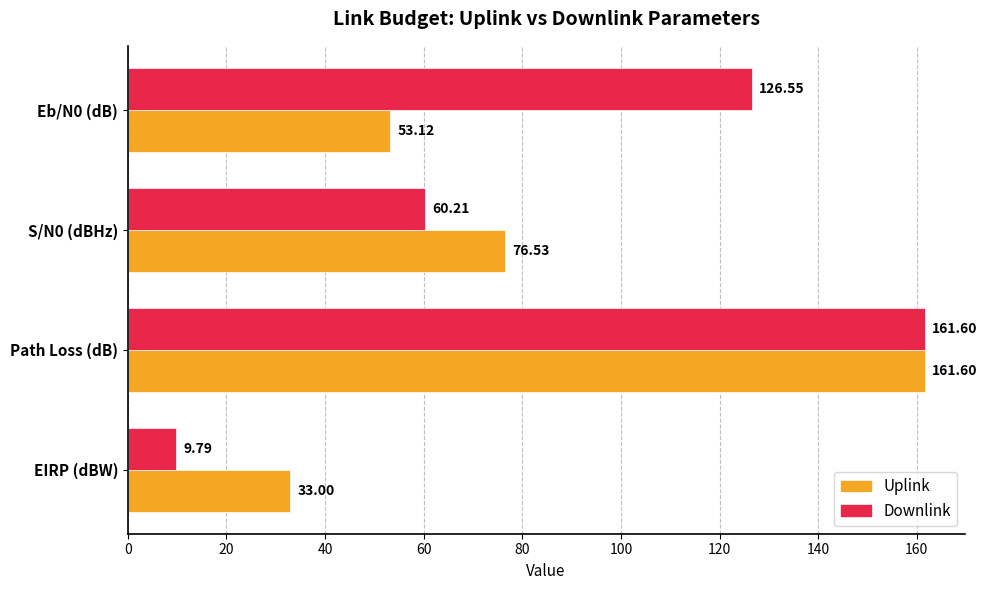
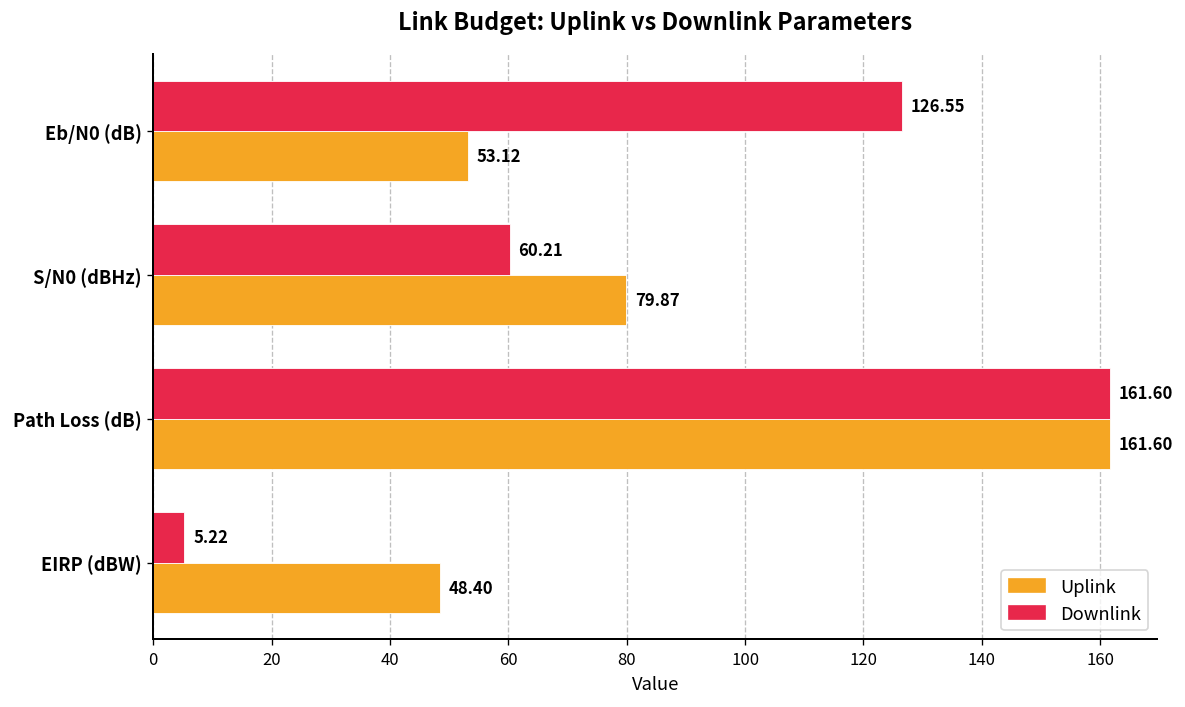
  {
    "Uplink": {
      "Eb/N0 (dB)": 53.12,
-     "S/N0 (dBHz)": 76.53,
+     "S/N0 (dBHz)": 79.87,
      "Path Loss (dB)": 161.60,
-     "EIRP (dBW)": 33.00
+     "EIRP (dBW)": 48.40
    },
    "Downlink": {
      "Eb/N0 (dB)": 126.55,
      "S/N0 (dBHz)": 60.21,
      "Path Loss (dB)": 161.60,
-     "EIRP (dBW)": 9.79
+     "EIRP (dBW)": 5.22
    }
  }
